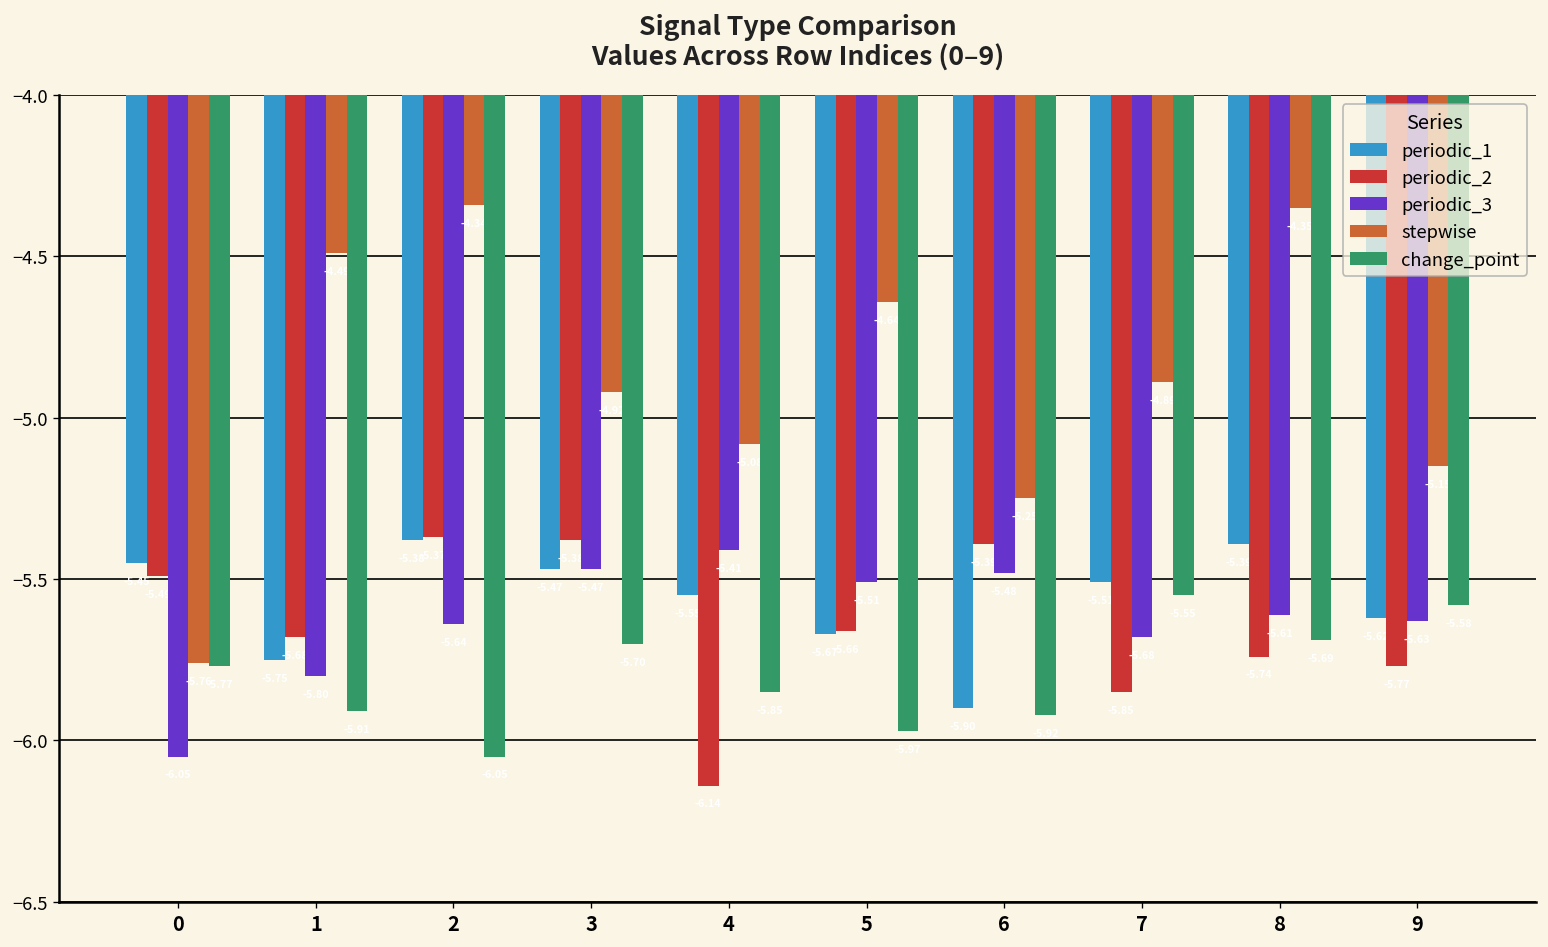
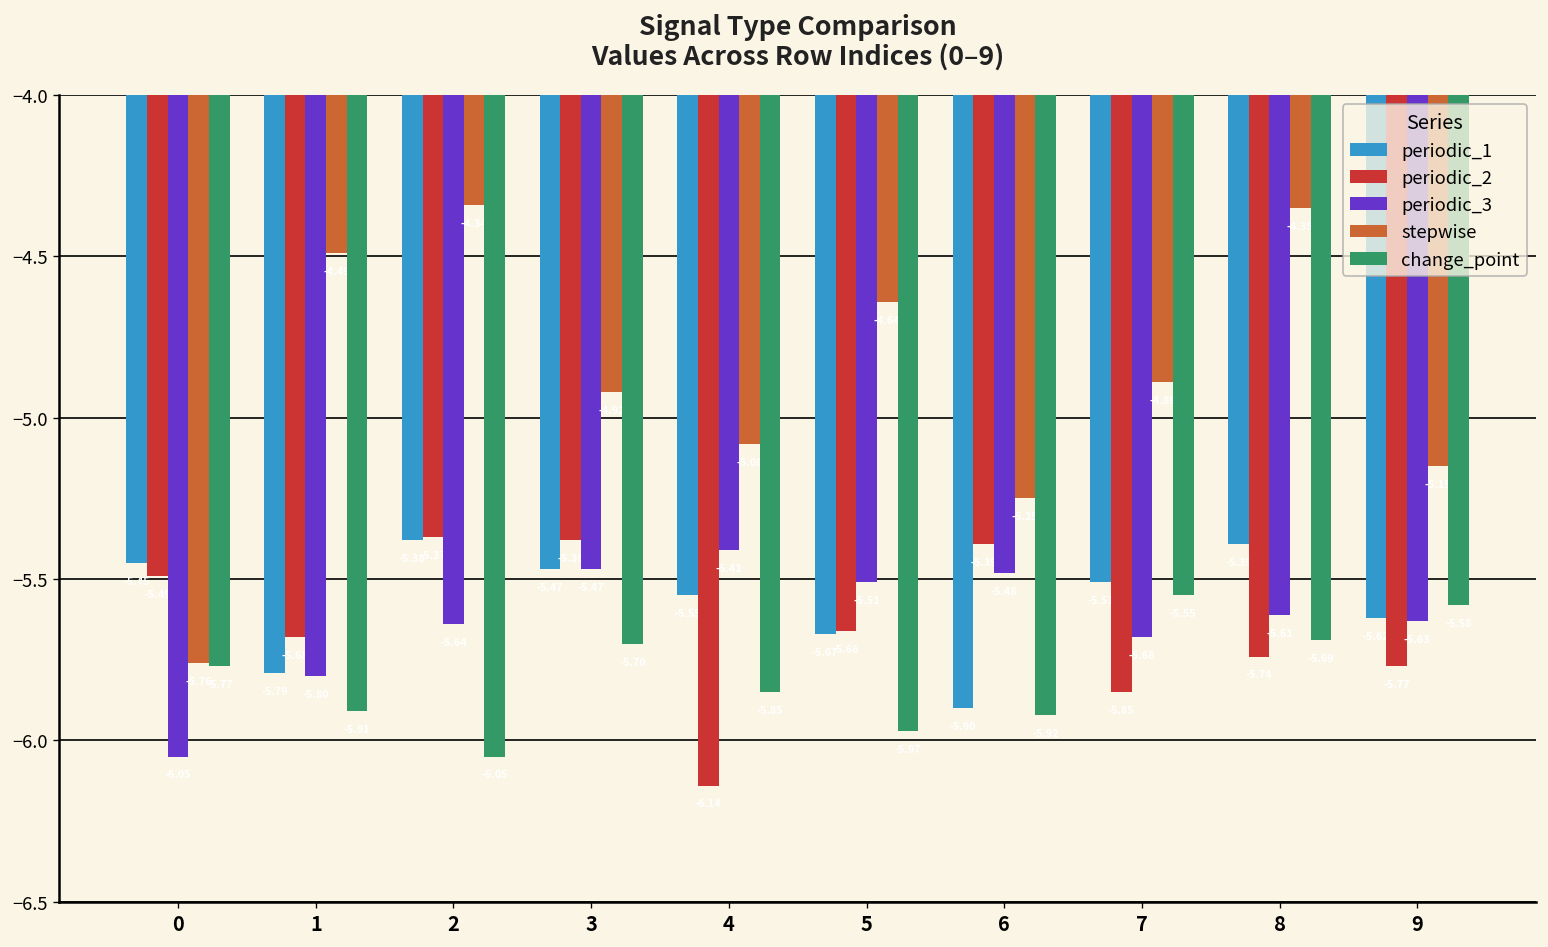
  {
    "periodic_1": {
      "0": -5.45,
-     "1": -5.75,
+     "1": -5.79,
      "2": -5.38,
      "3": -5.47,
      "4": -5.55,
      "5": -5.67,
      "6": -5.90,
      "7": -5.51,
      "8": -5.39,
      "9": -5.62
    },
    "periodic_3": {
      "0": -6.05,
      "1": -5.80,
      "2": -5.64,
      "3": -5.47,
      "4": -5.41,
      "5": -5.51,
      "6": -5.48,
      "7": -5.68,
      "8": -5.61,
      "9": -5.63
    },
    "change_point": {
      "0": -5.77,
      "1": -5.91,
      "2": -6.05,
      "3": -5.70,
      "4": -5.85,
      "5": -5.97,
      "6": -5.92,
      "7": -5.55,
      "8": -5.69,
      "9": -5.58
    }
  }
